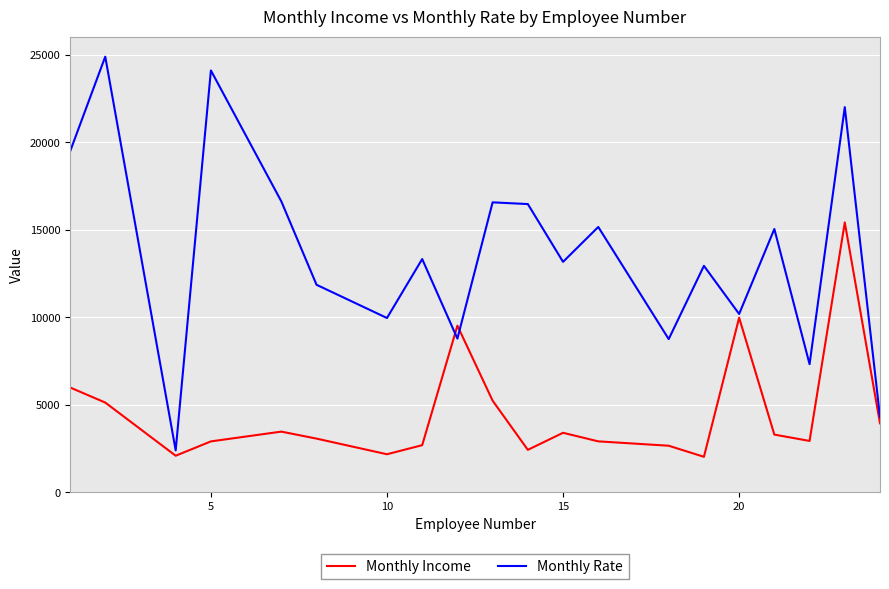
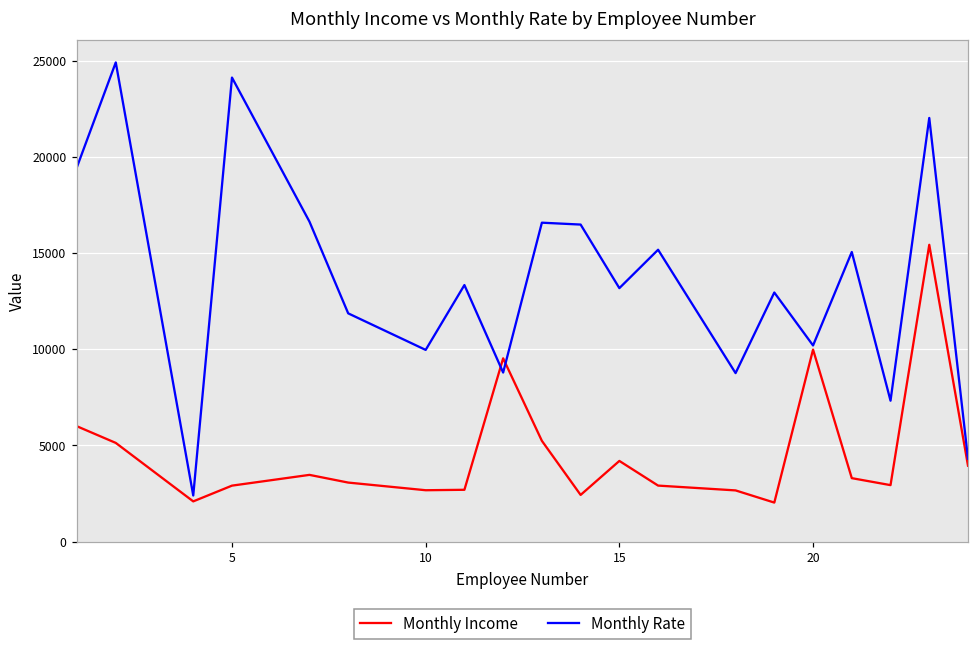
  {
    "Monthly Income": {
      "5": 2900,
-     "10": 2200,
-     "15": 3400,
+     "10": 2700,
+     "15": 4200,
      "20": 10000
    },
    "Monthly Rate": {
      "5": 24100,
      "10": 10000,
      "15": 13200,
      "20": 10200
    }
  }
